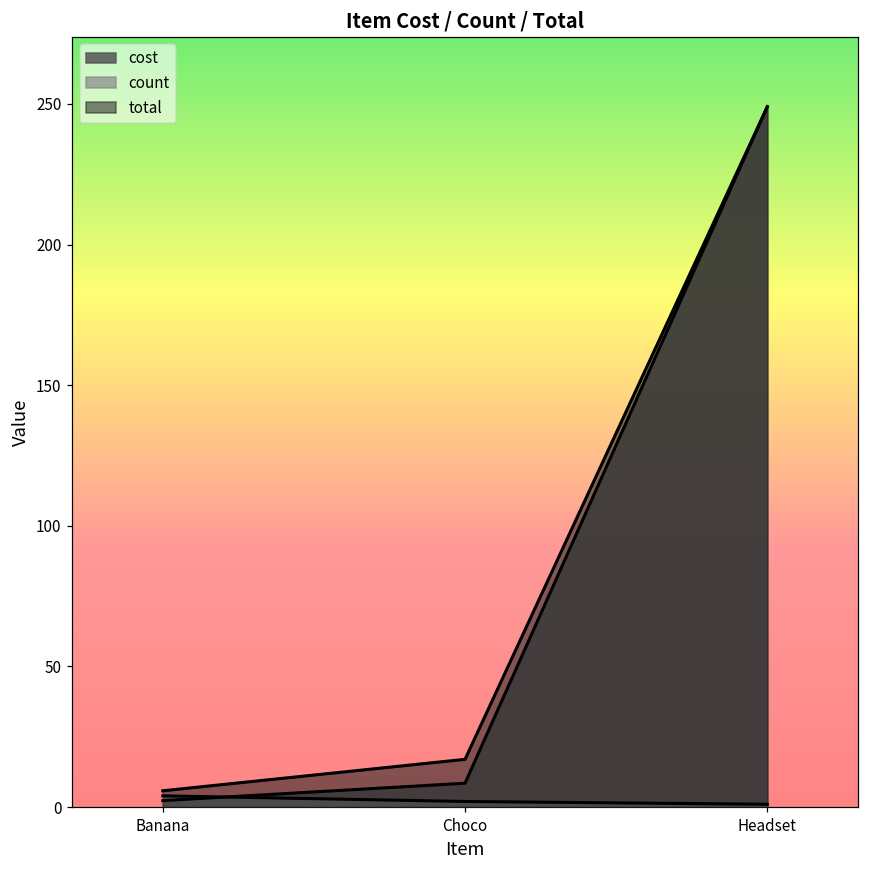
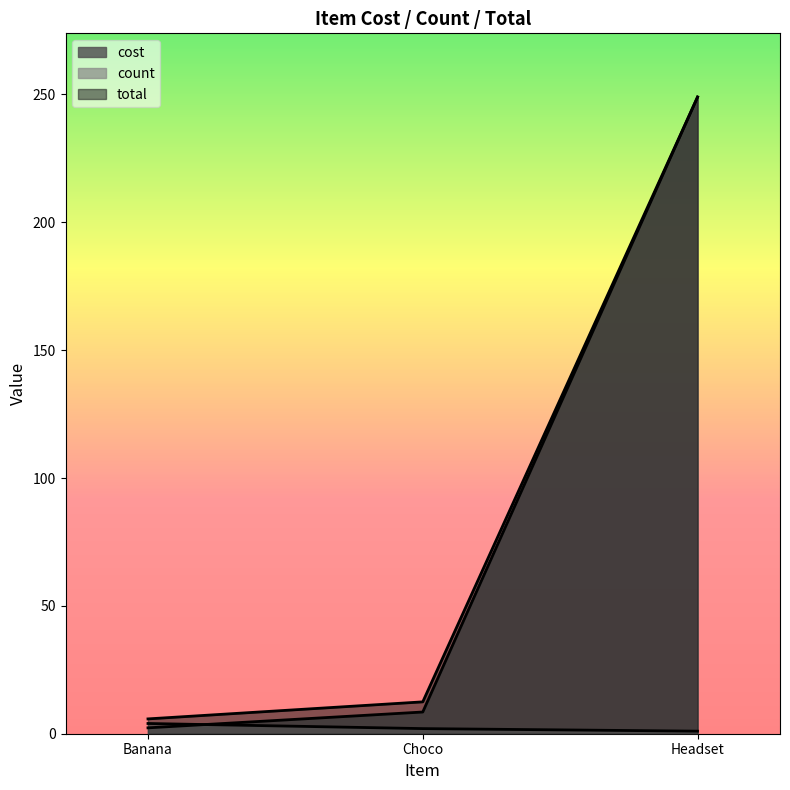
  {
    "total": {
      "Banana": 6,
-     "Choco": 17
+     "Choco": 12
    }
  }
